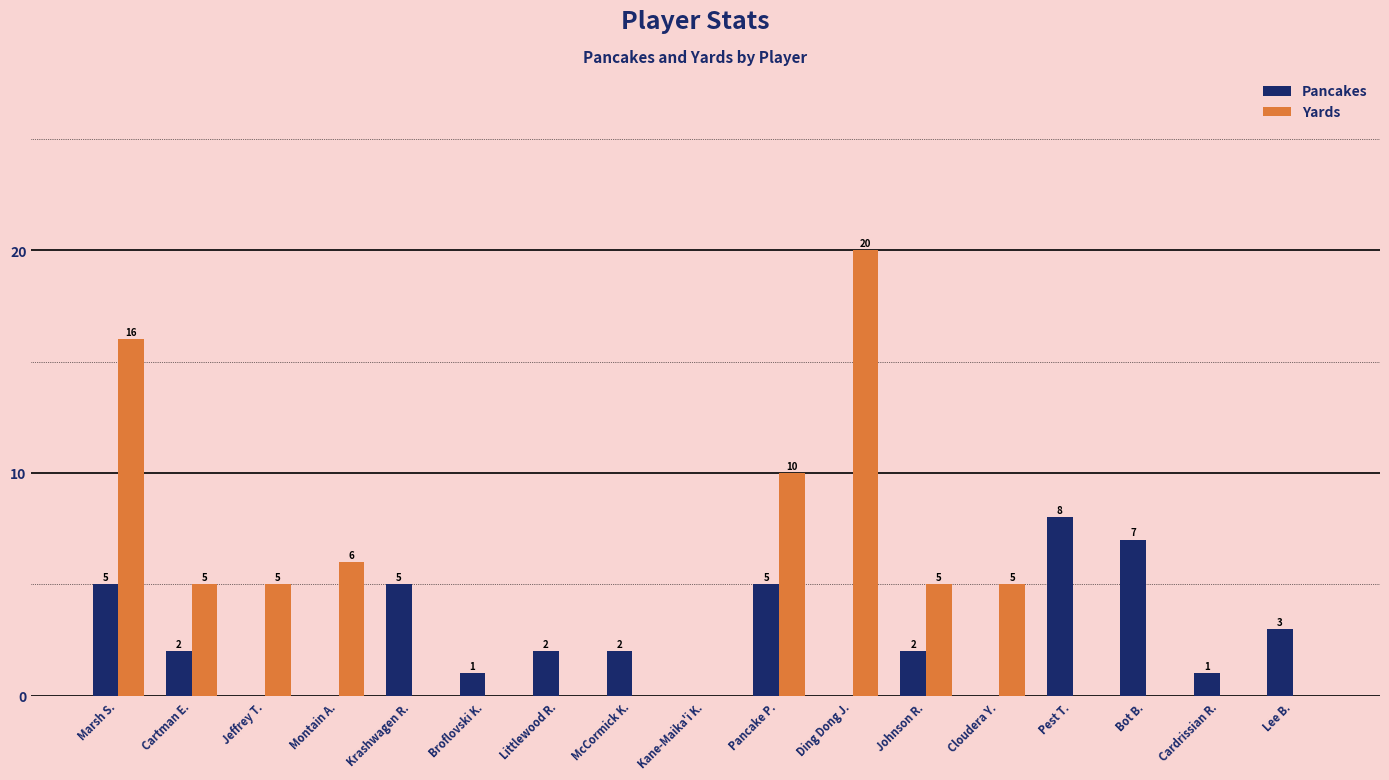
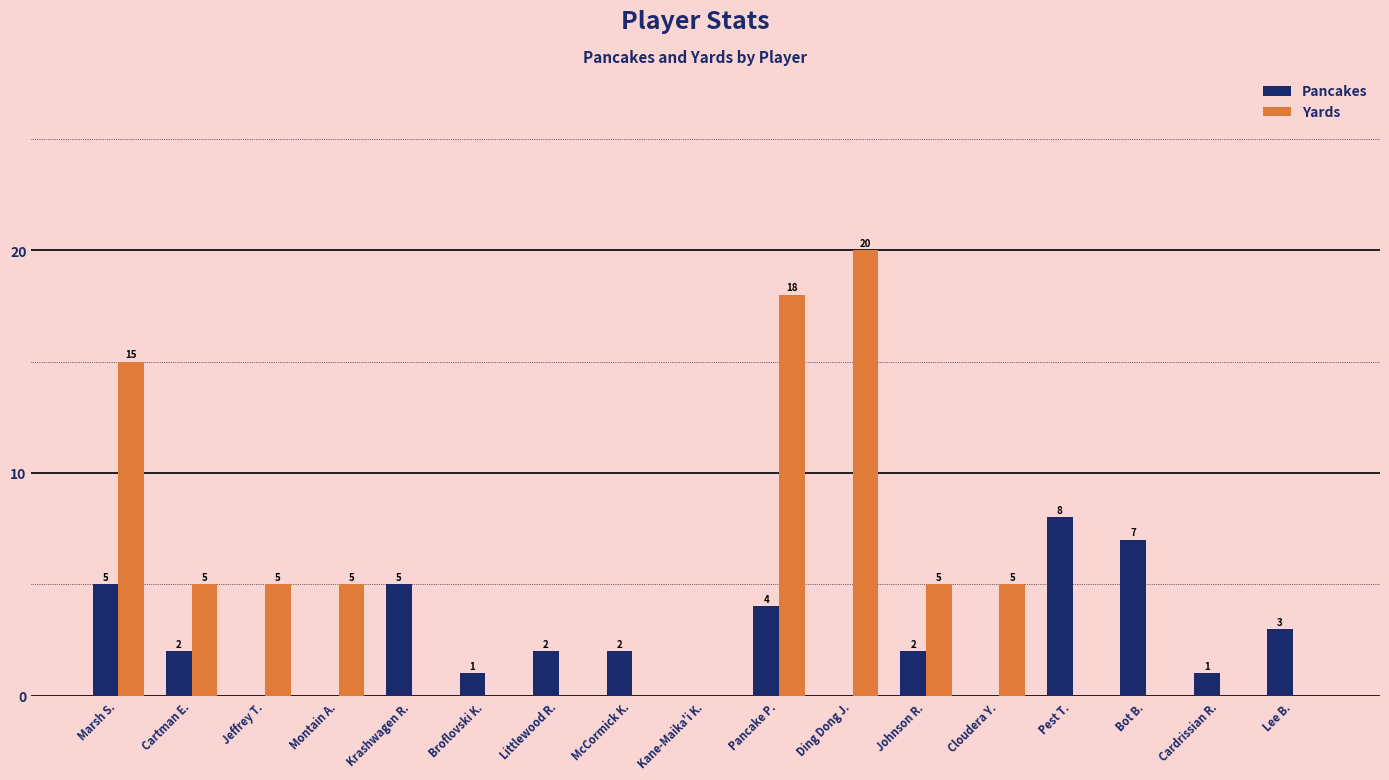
  {
    "Pancakes": {
      "Marsh S.": 5,
      "Cartman E.": 2,
      "Krashwagen R.": 5,
      "Broflovski K.": 1,
      "Littlewood R.": 2,
      "McCormick K.": 2,
-     "Pancake P.": 5,
+     "Pancake P.": 4,
      "Johnson R.": 2,
      "Pest T.": 8,
      "Bot B.": 7,
      "Cardrissian R.": 1,
      "Lee B.": 3
    },
    "Yards": {
-     "Marsh S.": 16,
+     "Marsh S.": 15,
      "Cartman E.": 5,
      "Jeffrey T.": 5,
-     "Montain A.": 6,
-     "Pancake P.": 10,
+     "Montain A.": 5,
+     "Pancake P.": 18,
      "Ding Dong J.": 20,
      "Johnson R.": 5,
      "Cloudera Y.": 5
    }
  }
